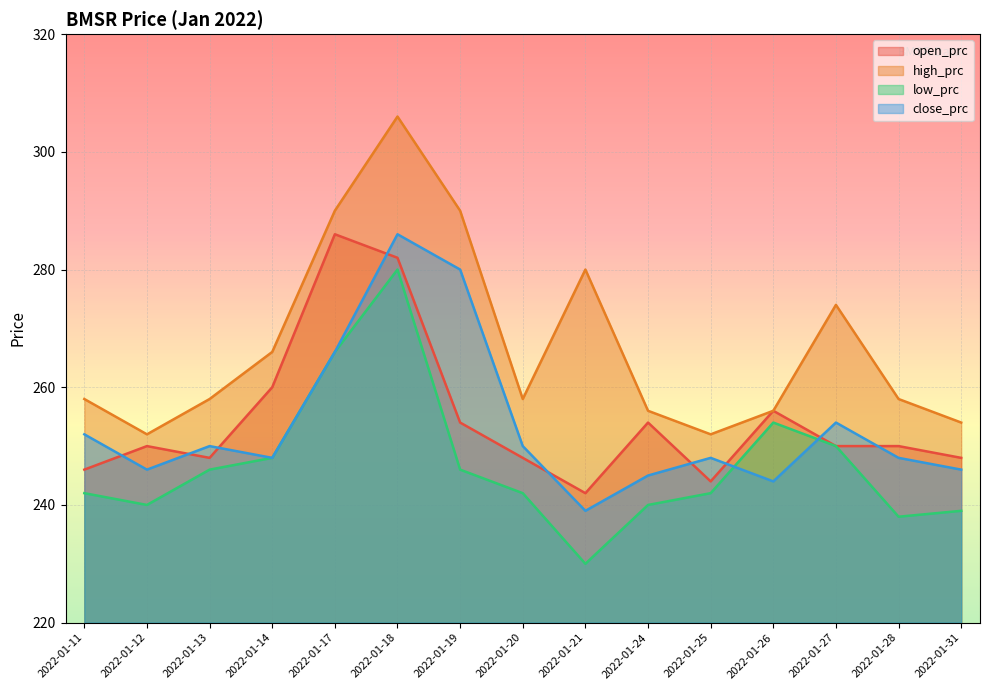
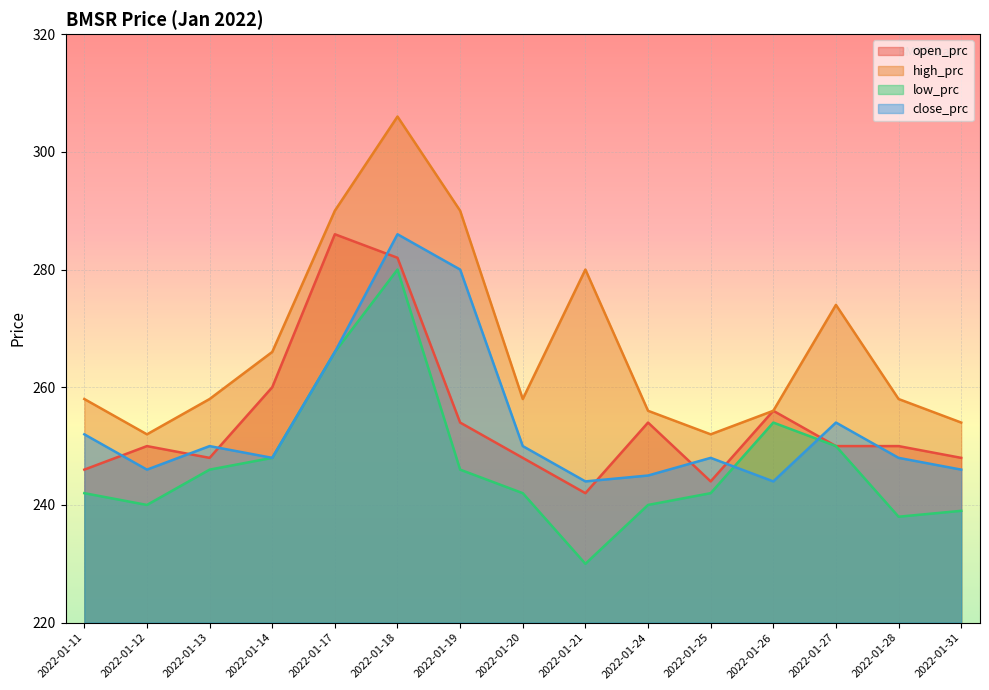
  {
    "low_prc": {
      "2022-01-11": 242,
      "2022-01-12": 240,
      "2022-01-13": 246,
      "2022-01-18": 280,
      "2022-01-19": 246,
      "2022-01-20": 242,
      "2022-01-21": 230,
      "2022-01-24": 240,
      "2022-01-25": 242,
      "2022-01-26": 254,
      "2022-01-28": 238,
      "2022-01-31": 239
    },
    "close_prc": {
      "2022-01-11": 252,
      "2022-01-12": 246,
      "2022-01-13": 250,
      "2022-01-18": 286,
      "2022-01-19": 280,
      "2022-01-20": 250,
-     "2022-01-21": 239,
+     "2022-01-21": 244,
      "2022-01-24": 245,
      "2022-01-25": 248,
      "2022-01-26": 244,
      "2022-01-27": 254,
      "2022-01-28": 248,
      "2022-01-31": 246
    }
  }
